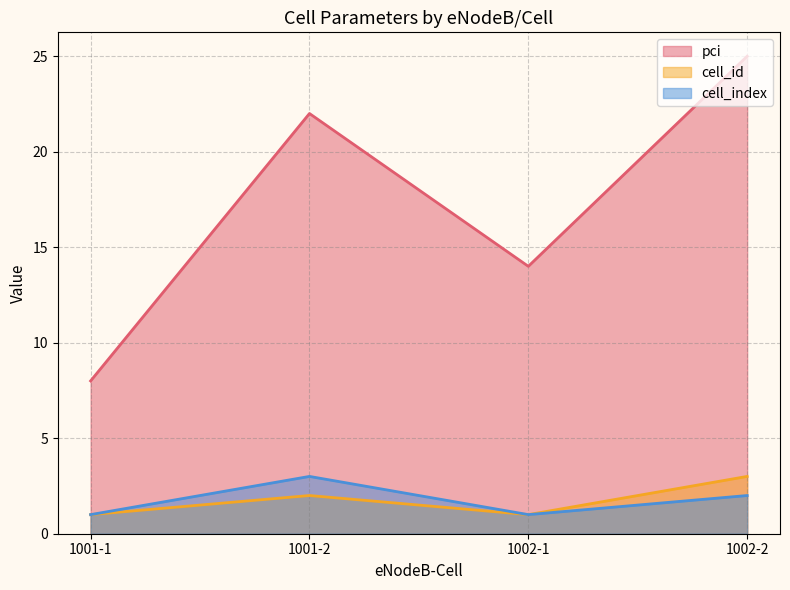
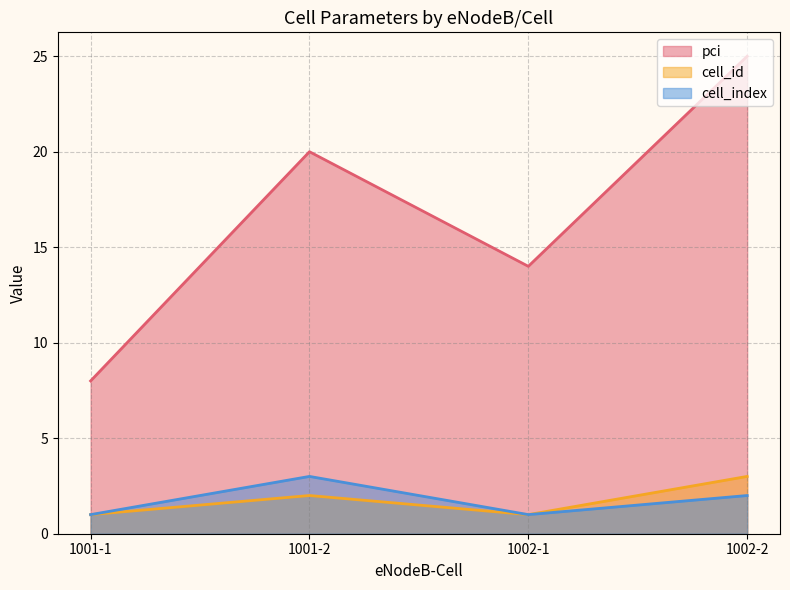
  {
    "pci": {
      "1001-1": 8,
-     "1001-2": 22,
+     "1001-2": 20,
      "1002-1": 14
    },
    "cell_id": {
      "1001-2": 2,
      "1002-2": 3
    },
    "cell_index": {
      "1001-2": 3,
      "1002-2": 2
    }
  }
